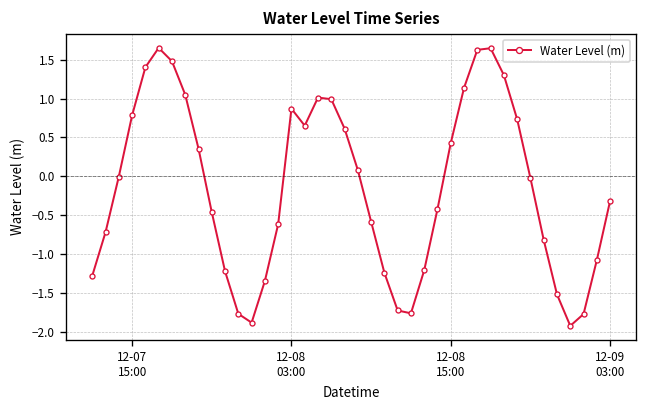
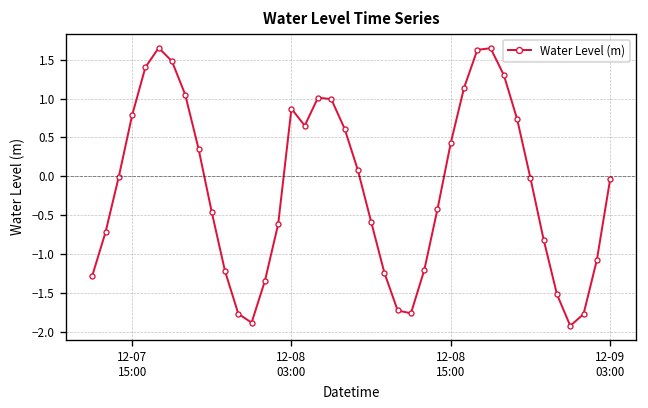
  {
    "12-07 15:00": 0.8,
    "12-08 03:00": 0.9,
    "12-08 15:00": 0.4,
-   "12-09 03:00": -0.3
+   "12-09 03:00": 0.0
  }
